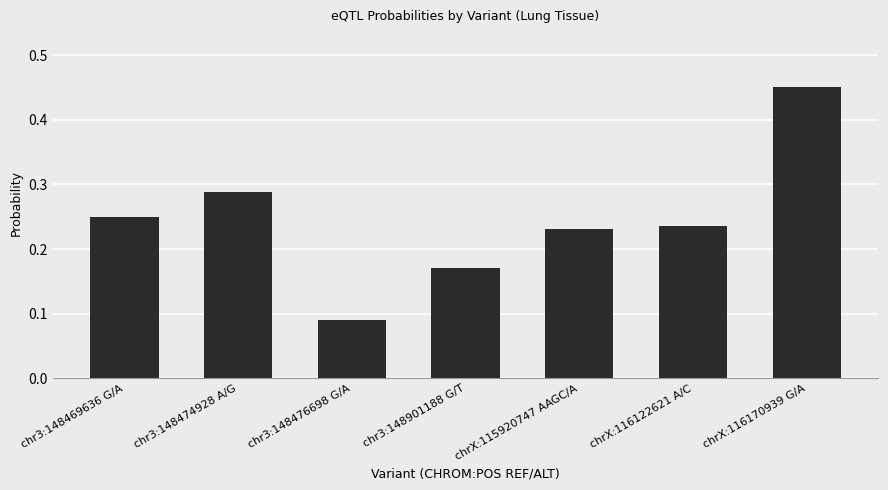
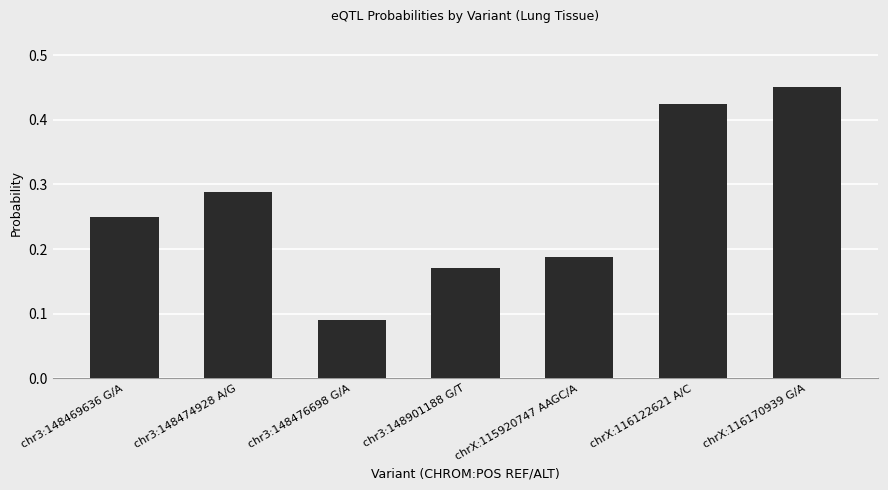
  {
    "chr3:148469636 G/A": 0.25,
    "chr3:148474928 A/G": 0.29,
    "chr3:148476698 G/A": 0.09,
    "chr3:148901188 G/T": 0.17,
-   "chrX:115920747 AAGC/A": 0.23,
-   "chrX:116122621 A/C": 0.24,
+   "chrX:115920747 AAGC/A": 0.19,
+   "chrX:116122621 A/C": 0.43,
    "chrX:116170939 G/A": 0.45
  }
